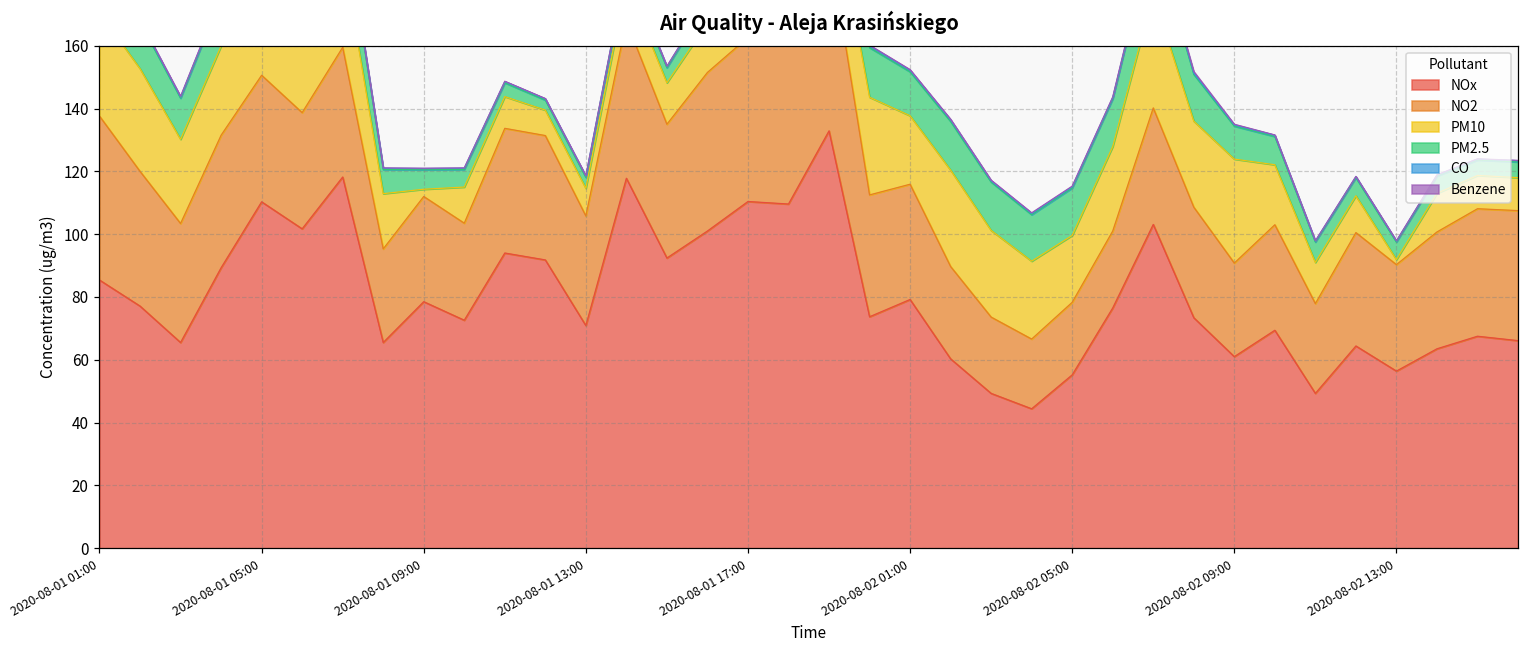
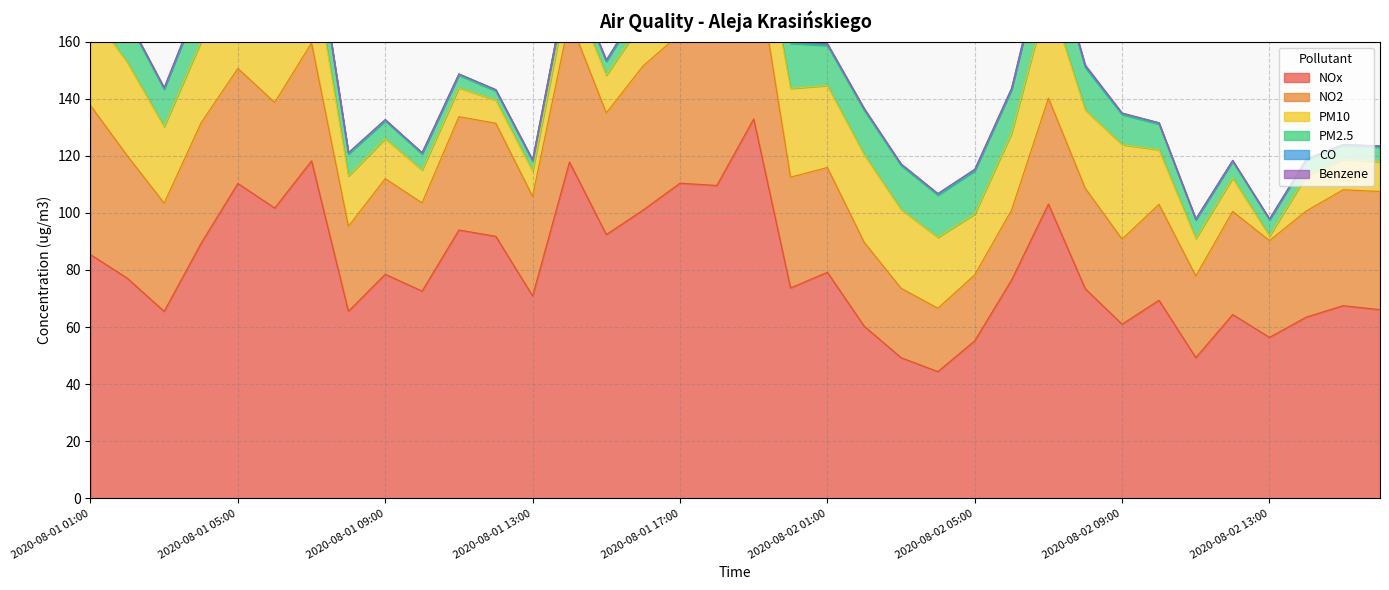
  {
    "PM10": {
-     "2020-08-01 09:00": 2,
+     "2020-08-01 09:00": 14,
      "2020-08-01 13:00": 9,
-     "2020-08-02 01:00": 22,
+     "2020-08-02 01:00": 29,
      "2020-08-02 05:00": 21,
      "2020-08-02 09:00": 33,
      "2020-08-02 13:00": 2
    }
  }
